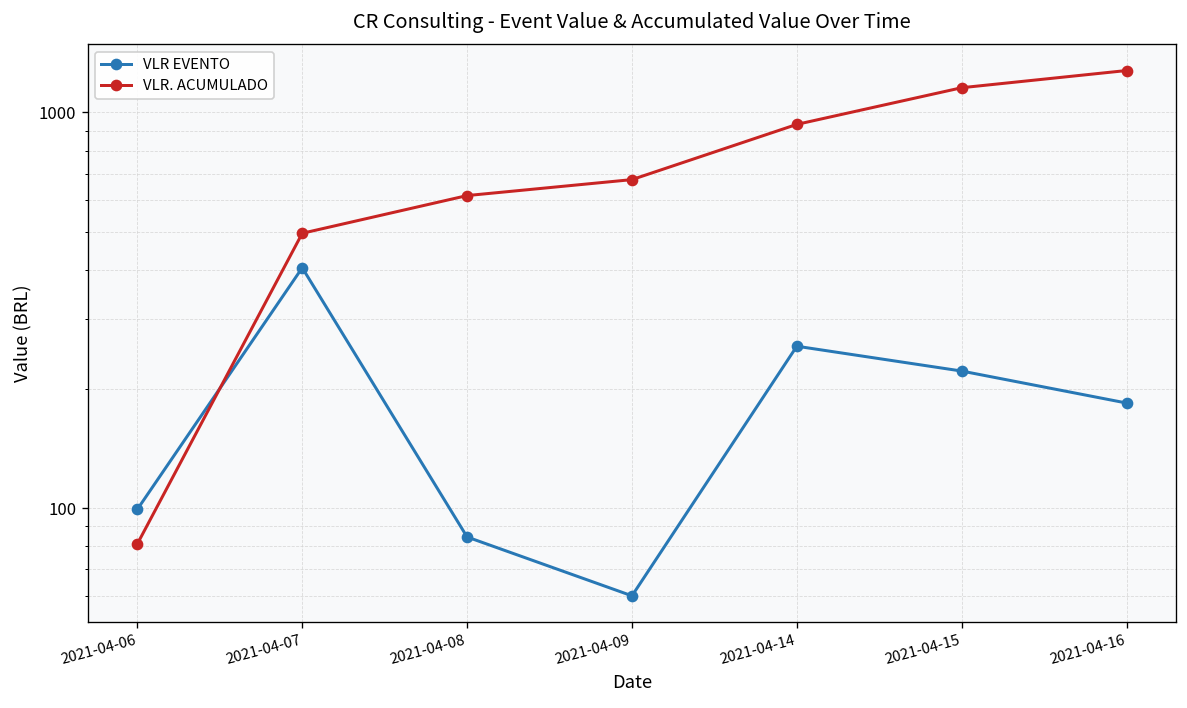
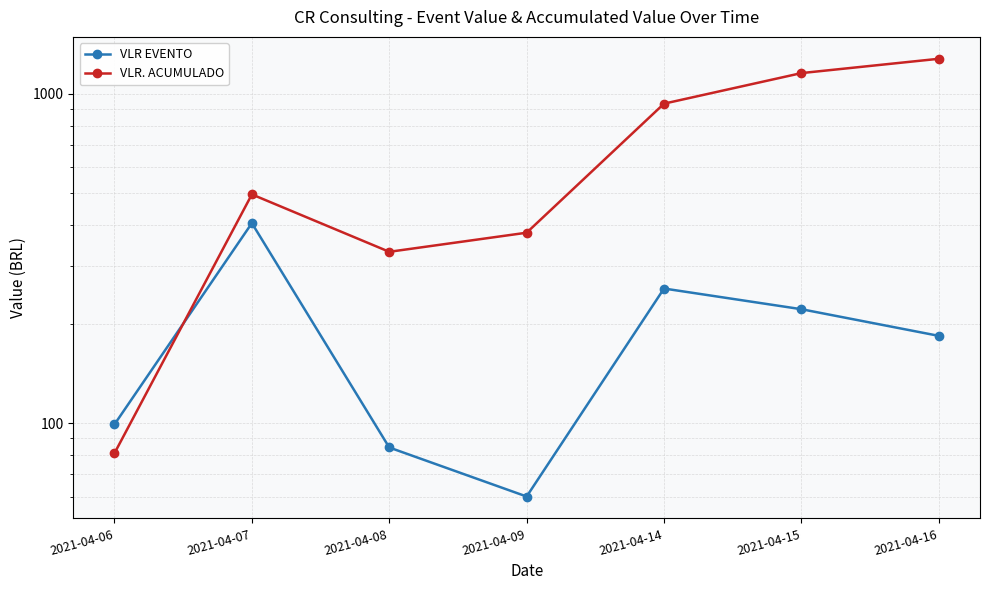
  {
    "VLR EVENTO": {
      "2021-04-06": 99,
      "2021-04-07": 410,
      "2021-04-08": 85,
      "2021-04-09": 60,
      "2021-04-14": 260,
      "2021-04-15": 220,
      "2021-04-16": 180
    },
    "VLR. ACUMULADO": {
      "2021-04-06": 81,
      "2021-04-07": 500,
-     "2021-04-08": 620,
-     "2021-04-09": 680,
+     "2021-04-08": 330,
+     "2021-04-09": 380,
      "2021-04-14": 930,
      "2021-04-15": 1160,
      "2021-04-16": 1280
    }
  }
